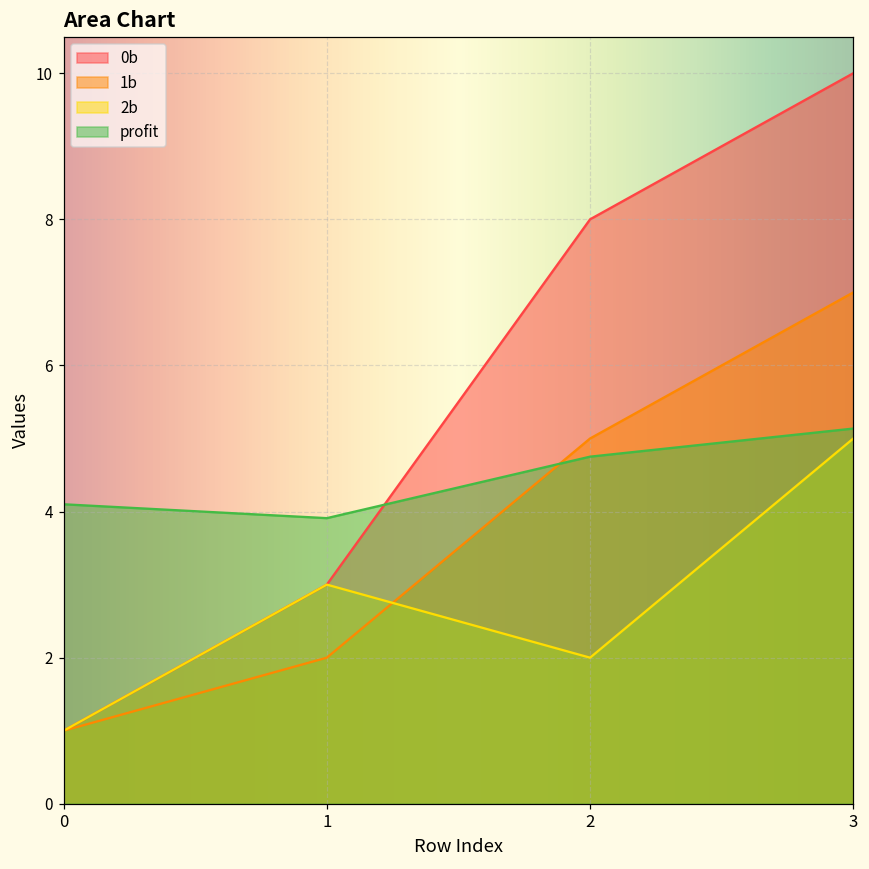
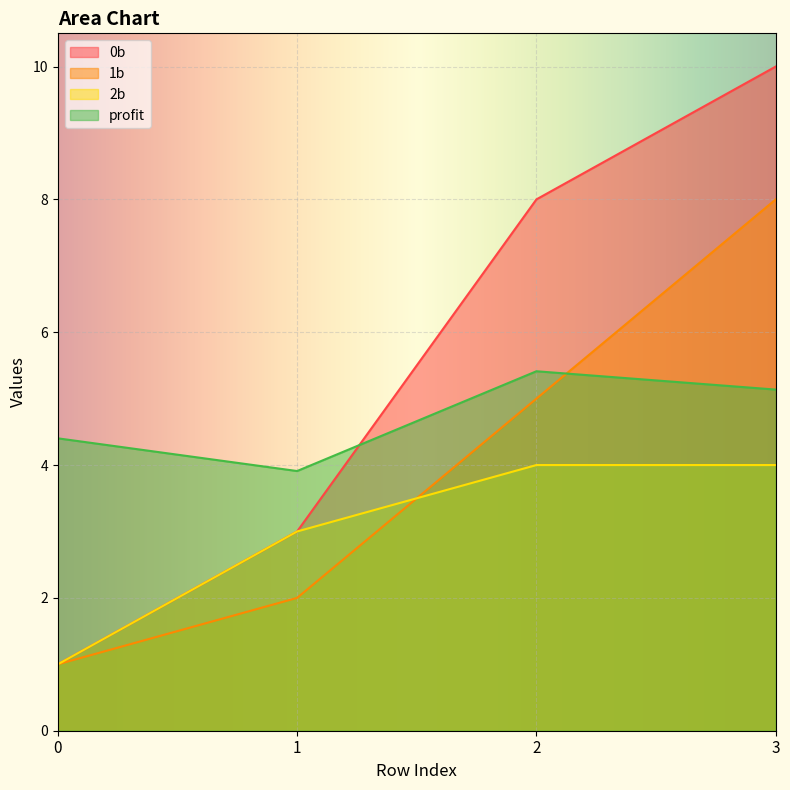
  {
    "0b": {
      "2": 8.0,
      "3": 10.0
    },
    "1b": {
      "1": 2,
      "2": 5,
-     "3": 7
+     "3": 8
    },
    "2b": {
-     "2": 2,
-     "3": 5
+     "2": 4,
+     "3": 4
    },
    "profit": {
-     "0": 4.1,
+     "0": 4.4,
      "1": 3.9,
-     "2": 4.8,
+     "2": 5.4,
      "3": 5.1
    }
  }
